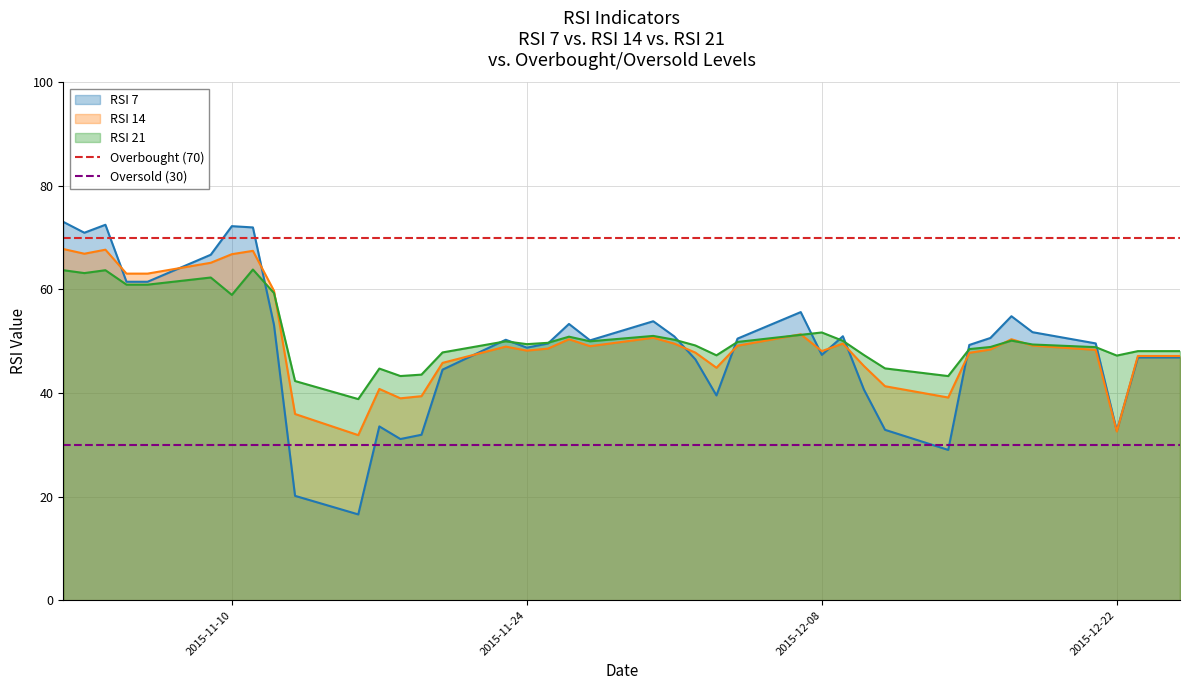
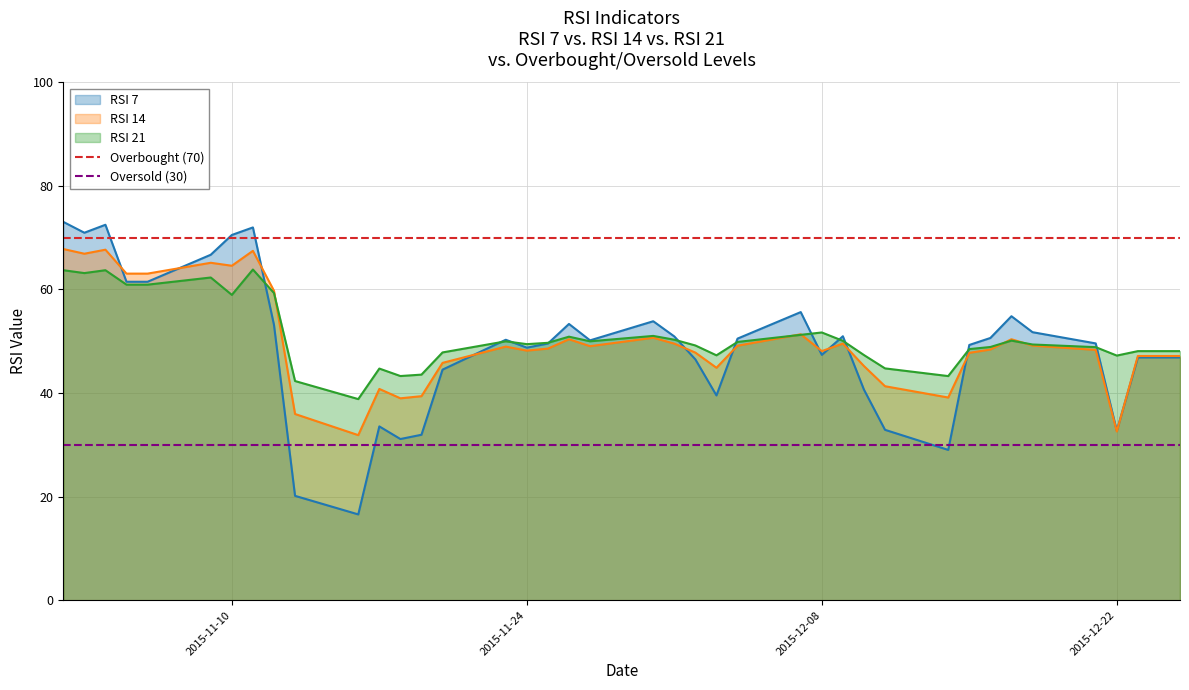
  {
    "RSI 7": {
-     "2015-11-10": 72,
+     "2015-11-10": 71,
      "2015-11-24": 49,
      "2015-12-08": 47
    },
    "RSI 14": {
-     "2015-11-10": 67,
+     "2015-11-10": 65,
      "2015-11-24": 48,
      "2015-12-08": 48
    },
    "RSI 21": {
      "2015-11-10": 59,
      "2015-11-24": 49,
      "2015-12-08": 52,
      "2015-12-22": 47
    }
  }
